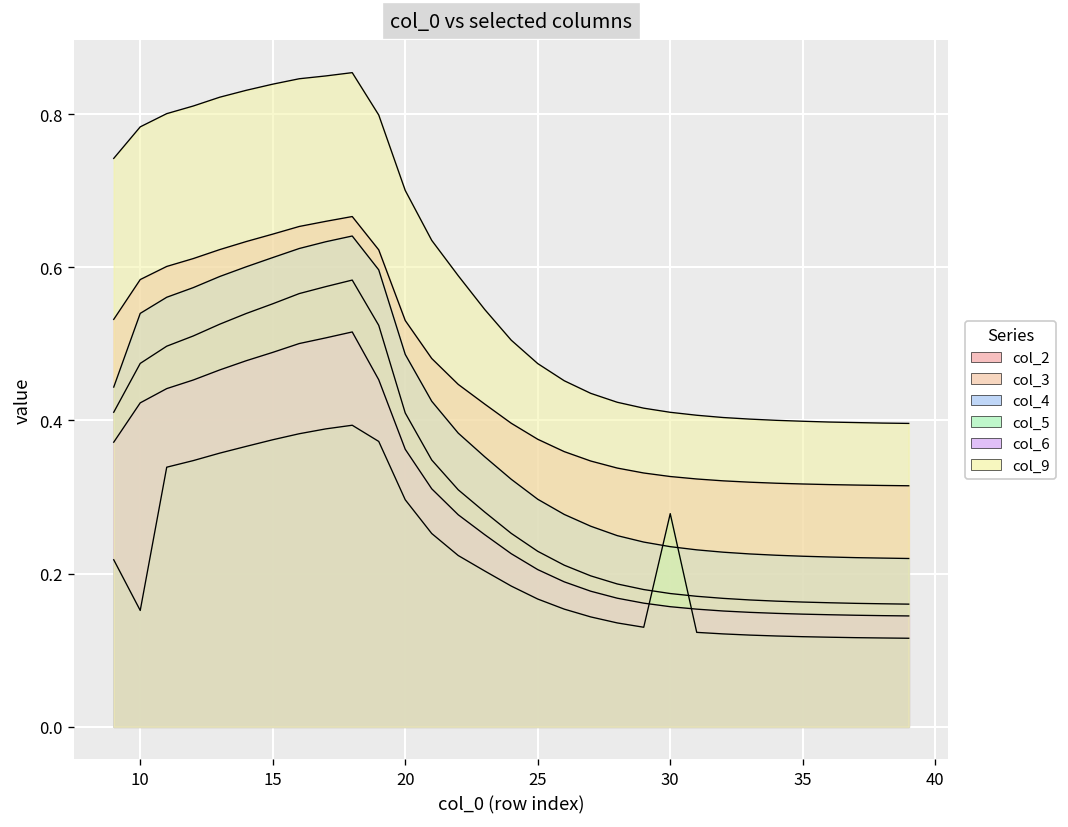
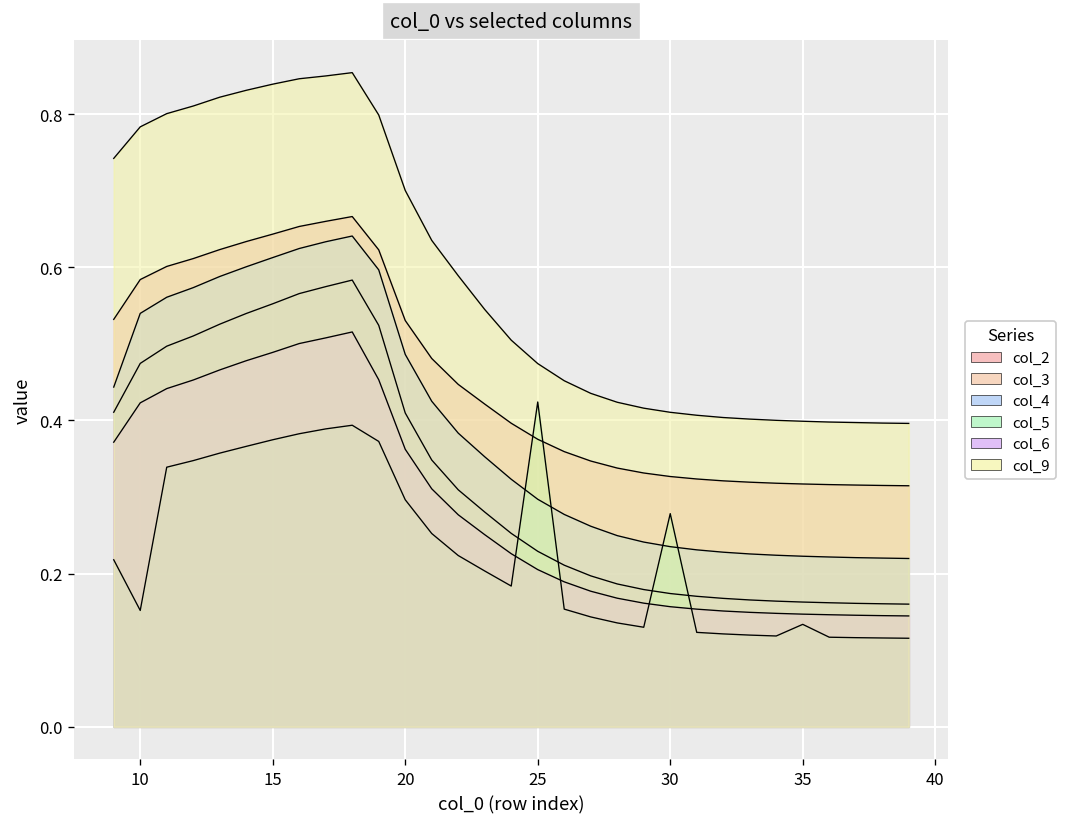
  {
    "col_5": {
      "10": 0.15,
      "15": 0.37,
      "20": 0.30,
-     "25": 0.17,
+     "25": 0.42,
      "30": 0.28,
-     "35": 0.12
+     "35": 0.13
    }
  }
